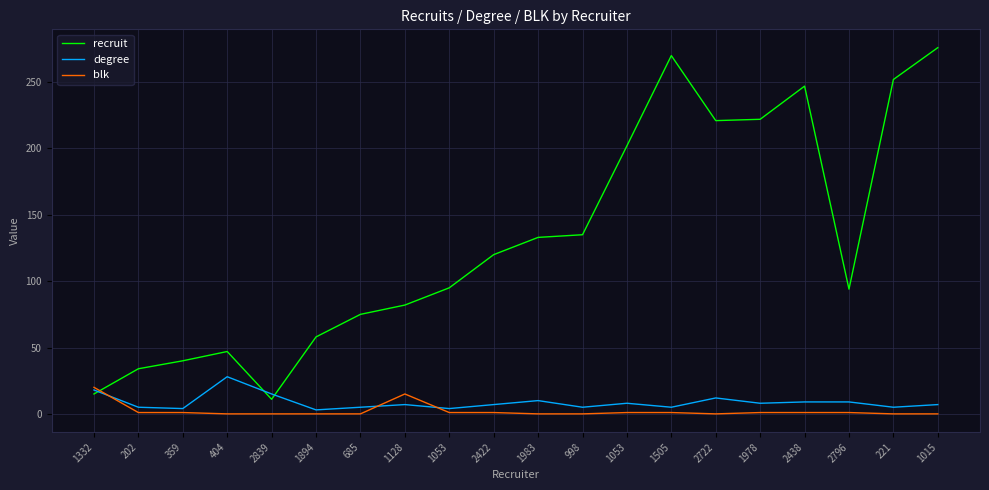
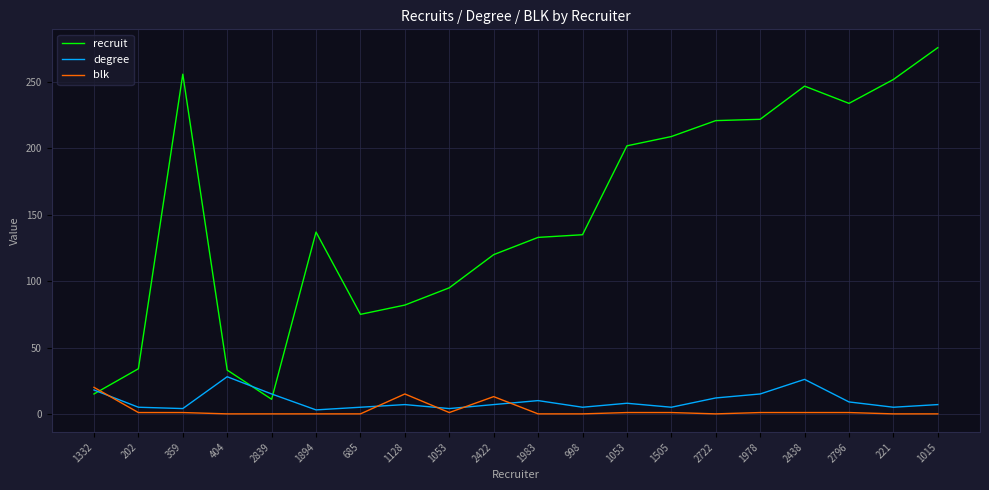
  {
    "recruit": {
      "1332": 15,
      "202": 34,
-     "359": 40,
-     "404": 47,
+     "359": 256,
+     "404": 33,
      "2839": 11,
-     "1894": 58,
+     "1894": 137,
      "685": 75,
      "1128": 82,
      "2422": 120,
      "1983": 133,
      "998": 135,
-     "1505": 270,
+     "1505": 209,
      "2722": 221,
      "1978": 222,
      "2438": 247,
-     "2796": 94,
+     "2796": 234,
      "221": 252,
      "1015": 276
    },
    "degree": {
      "1332": 18,
      "202": 5,
      "359": 4,
      "404": 28,
      "2839": 15,
      "1894": 3,
      "685": 5,
      "1128": 7,
      "2422": 7,
      "1983": 10,
      "998": 5,
      "1505": 5,
      "2722": 12,
-     "1978": 8,
-     "2438": 9,
+     "1978": 15,
+     "2438": 26,
      "2796": 9,
      "221": 5,
      "1015": 7
    },
    "blk": {
      "1332": 20,
      "202": 1,
      "359": 1,
      "404": 0,
      "2839": 0,
      "1894": 0,
      "685": 0,
      "1128": 15,
-     "2422": 1,
+     "2422": 13,
      "1983": 0,
      "998": 0,
      "1505": 1,
      "2722": 0,
      "1978": 1,
      "2438": 1,
      "2796": 1,
      "221": 0,
      "1015": 0
    }
  }
